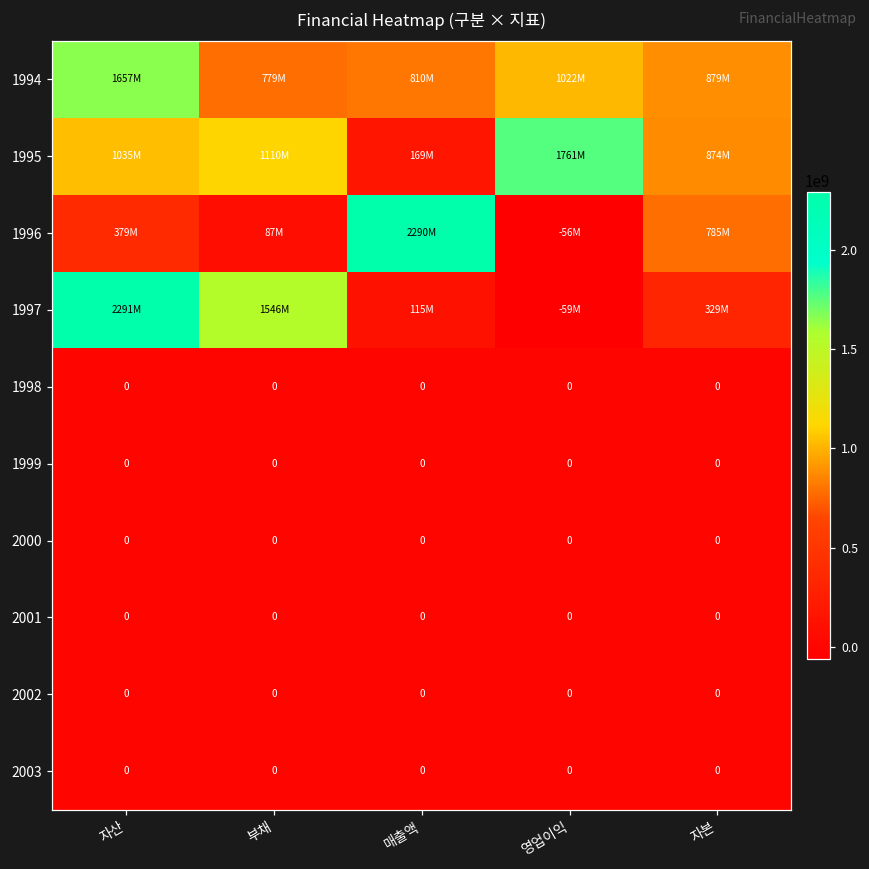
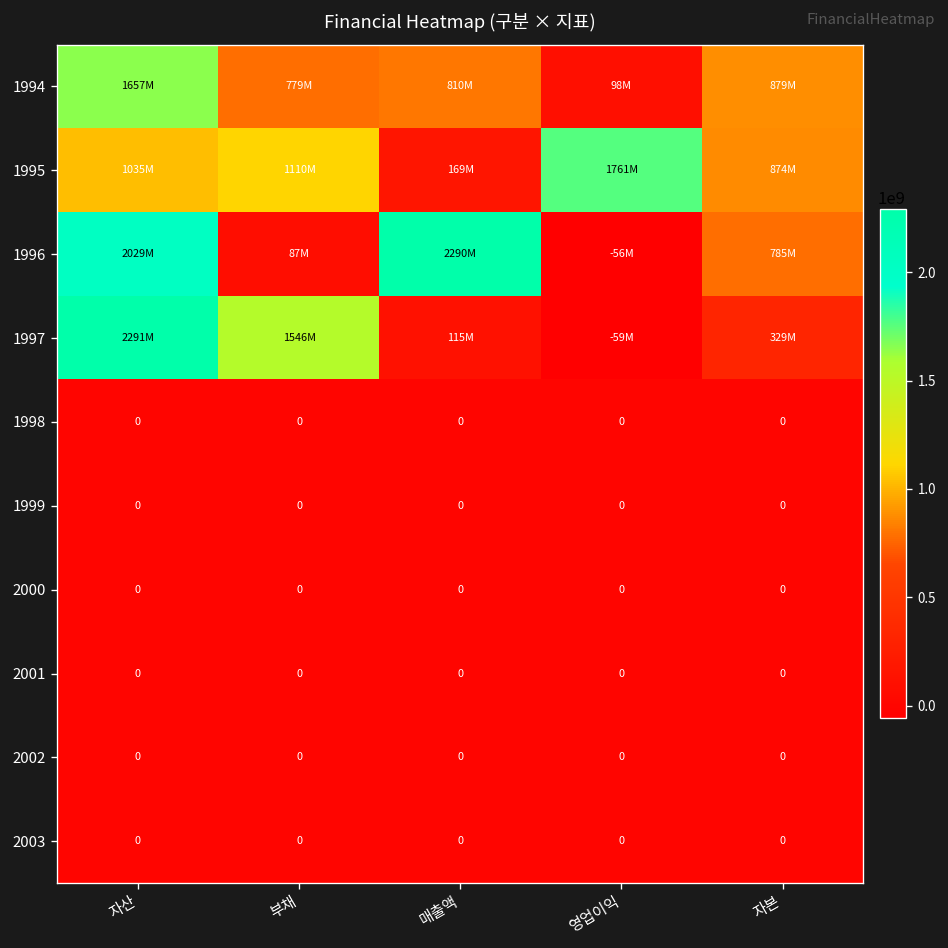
  {
    "1994": {
      "자산": "1657M",
      "부채": "779M",
      "매출액": "810M",
-     "영업이익": "1022M",
+     "영업이익": "98M",
      "자본": "879M"
    },
    "1995": {
      "자산": "1035M",
      "부채": "1110M",
      "매출액": "169M",
      "영업이익": "1761M",
      "자본": "874M"
    },
    "1996": {
-     "자산": "379M",
+     "자산": "2029M",
      "부채": "87M",
      "매출액": "2290M",
      "영업이익": "-56M",
      "자본": "785M"
    },
    "1997": {
      "자산": "2291M",
      "부채": "1546M",
      "매출액": "115M",
      "영업이익": "-59M",
      "자본": "329M"
    },
    "1998": {
      "자산": "0",
      "부채": "0",
      "매출액": "0",
      "영업이익": "0",
      "자본": "0"
    },
    "1999": {
      "자산": "0",
      "부채": "0",
      "매출액": "0",
      "영업이익": "0",
      "자본": "0"
    },
    "2000": {
      "자산": "0",
      "부채": "0",
      "매출액": "0",
      "영업이익": "0",
      "자본": "0"
    },
    "2001": {
      "자산": "0",
      "부채": "0",
      "매출액": "0",
      "영업이익": "0",
      "자본": "0"
    },
    "2002": {
      "자산": "0",
      "부채": "0",
      "매출액": "0",
      "영업이익": "0",
      "자본": "0"
    },
    "2003": {
      "자산": "0",
      "부채": "0",
      "매출액": "0",
      "영업이익": "0",
      "자본": "0"
    }
  }
